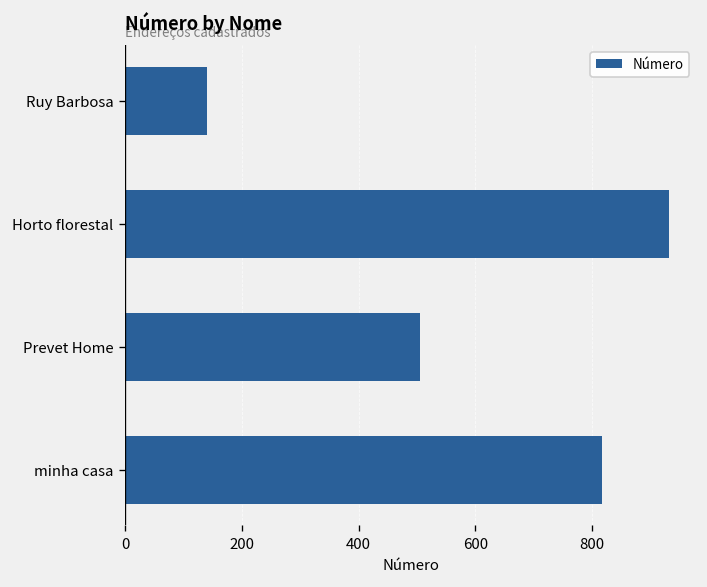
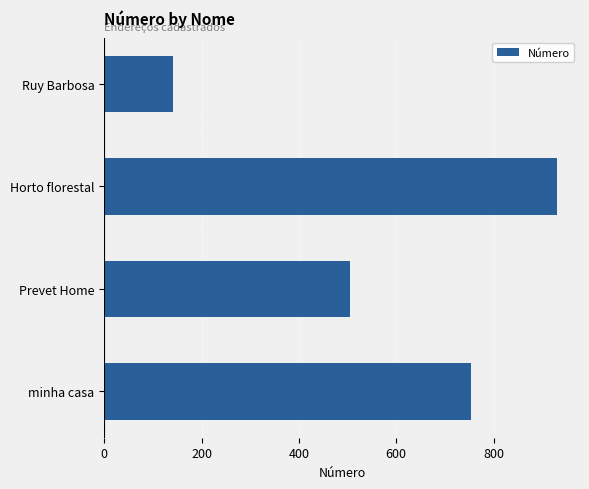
  {
    "Ruy Barbosa": 140,
    "Horto florestal": 930,
    "Prevet Home": 510,
-   "minha casa": 820
+   "minha casa": 750
  }
